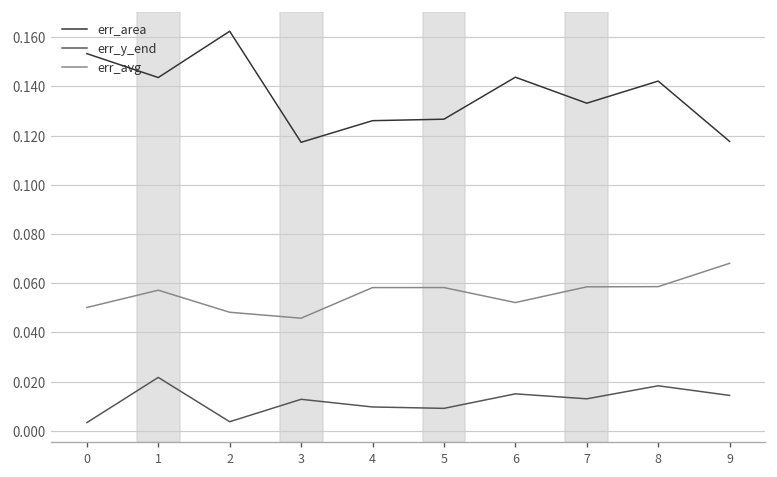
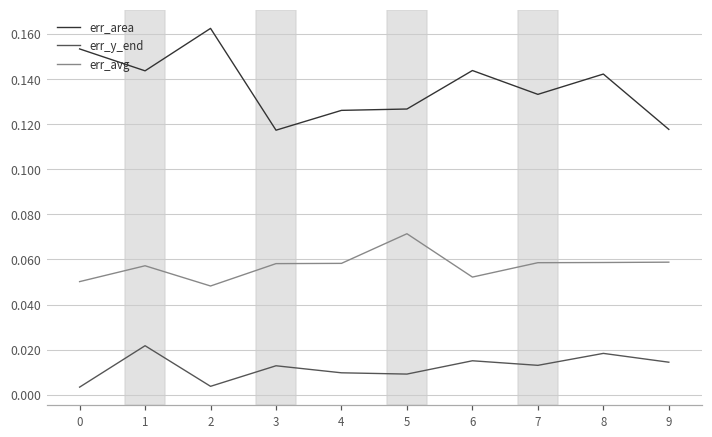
  {
    "err_avg": {
      "0": 0.050,
      "1": 0.057,
      "2": 0.048,
-     "3": 0.046,
+     "3": 0.058,
      "4": 0.058,
-     "5": 0.058,
+     "5": 0.071,
      "6": 0.052,
      "7": 0.059,
      "8": 0.059,
-     "9": 0.068
+     "9": 0.059
    }
  }
